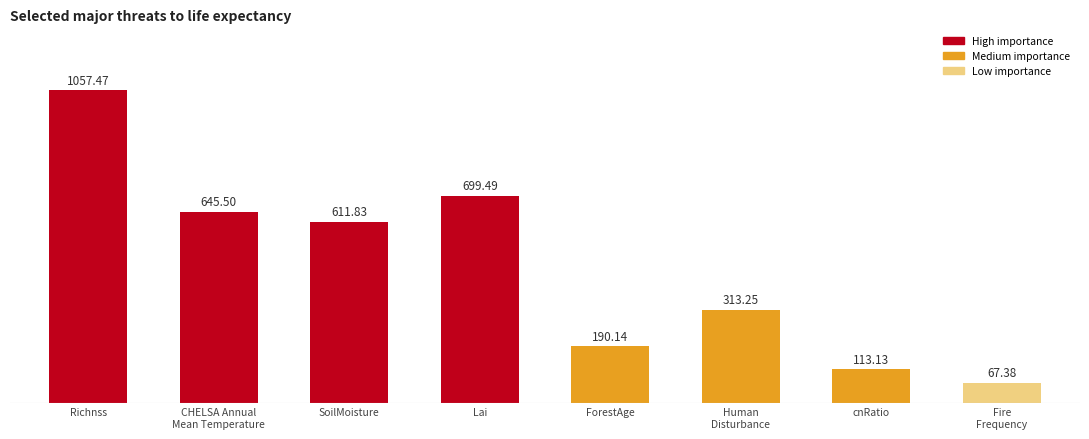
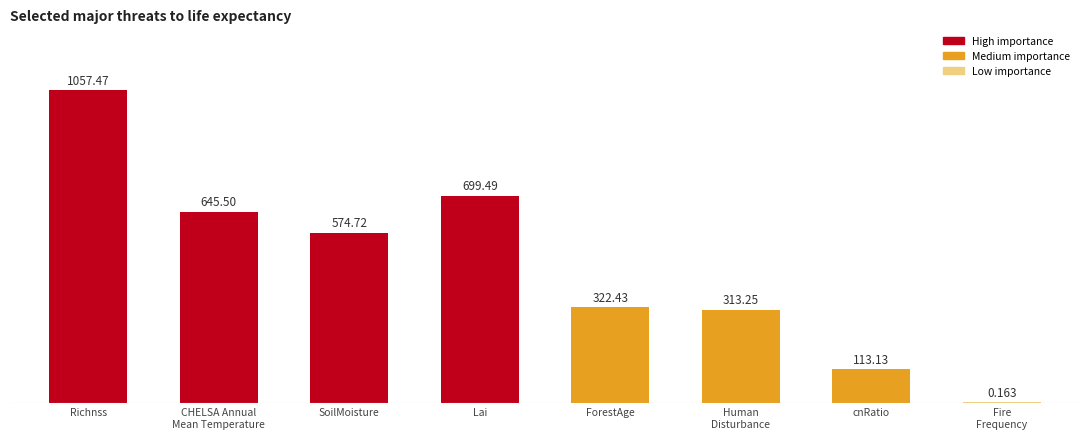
  {
    "Richnss": 1057.47,
    "CHELSA Annual Mean Temperature": 645.50,
-   "SoilMoisture": 611.83,
+   "SoilMoisture": 574.72,
    "Lai": 699.49,
-   "ForestAge": 190.14,
+   "ForestAge": 322.43,
    "Human Disturbance": 313.25,
    "cnRatio": 113.13,
-   "Fire Frequency": 67.38
+   "Fire Frequency": 0.163
  }
